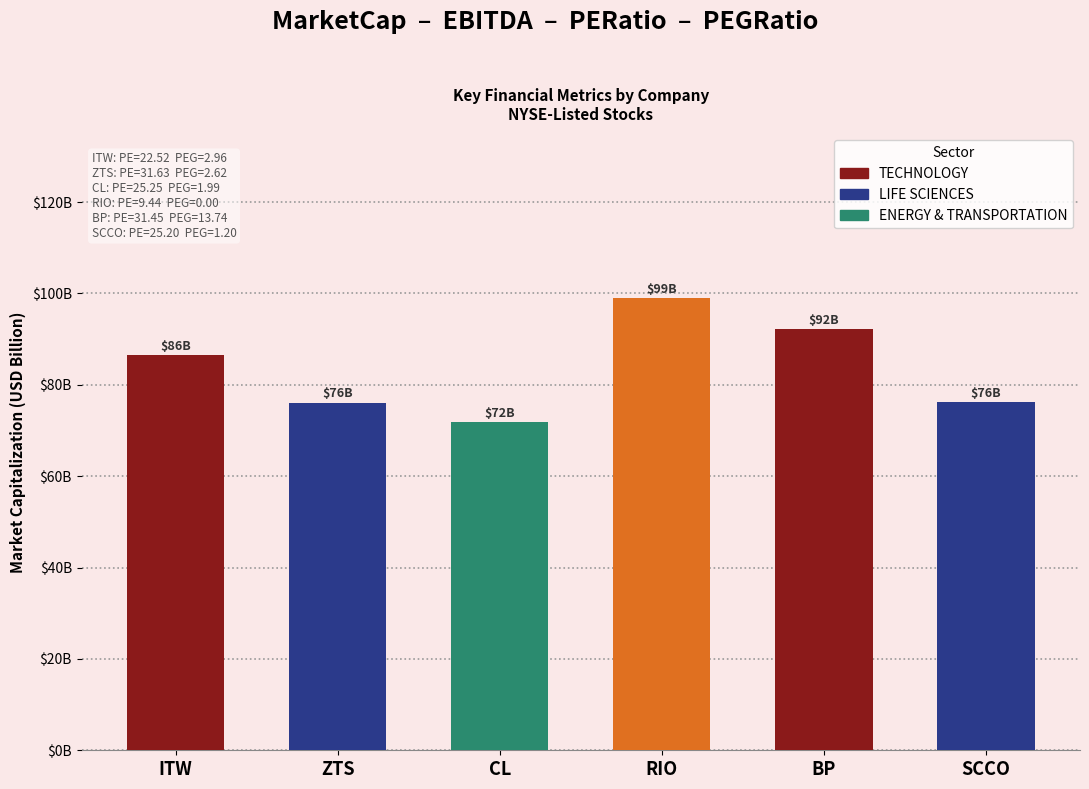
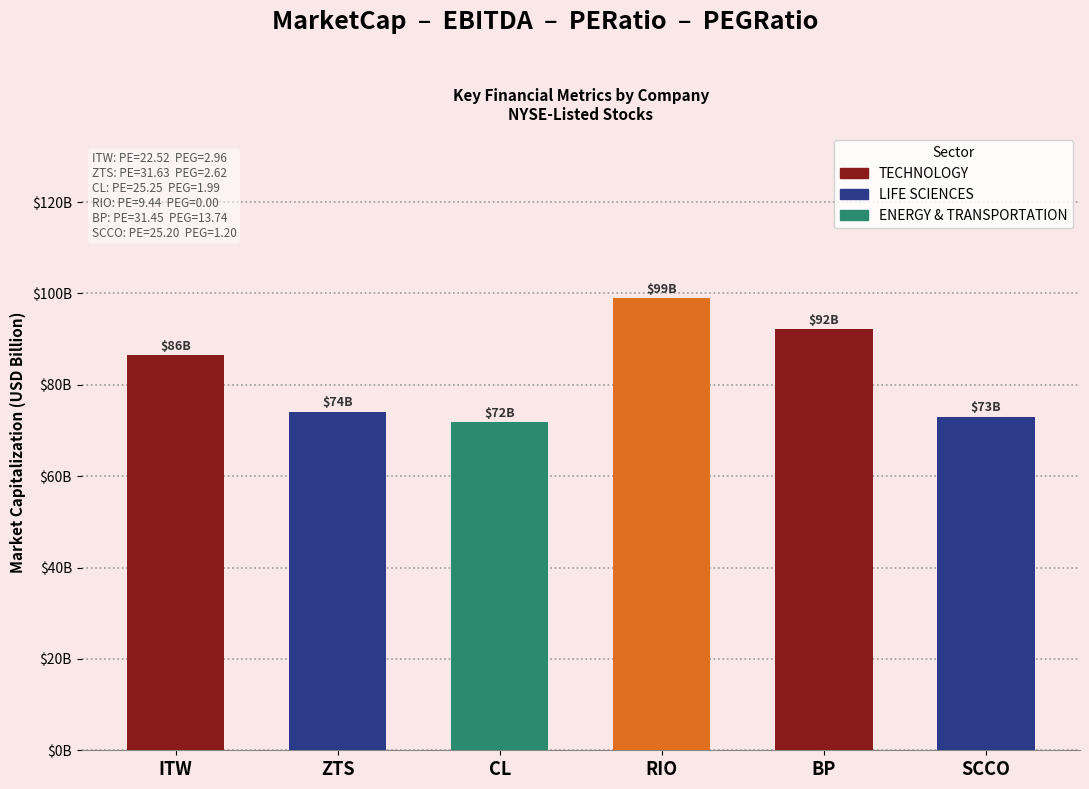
  {
    "ITW": "$86B",
-   "ZTS": "$76B",
+   "ZTS": "$74B",
    "CL": "$72B",
    "RIO": "$99B",
    "BP": "$92B",
-   "SCCO": "$76B"
+   "SCCO": "$73B"
  }
